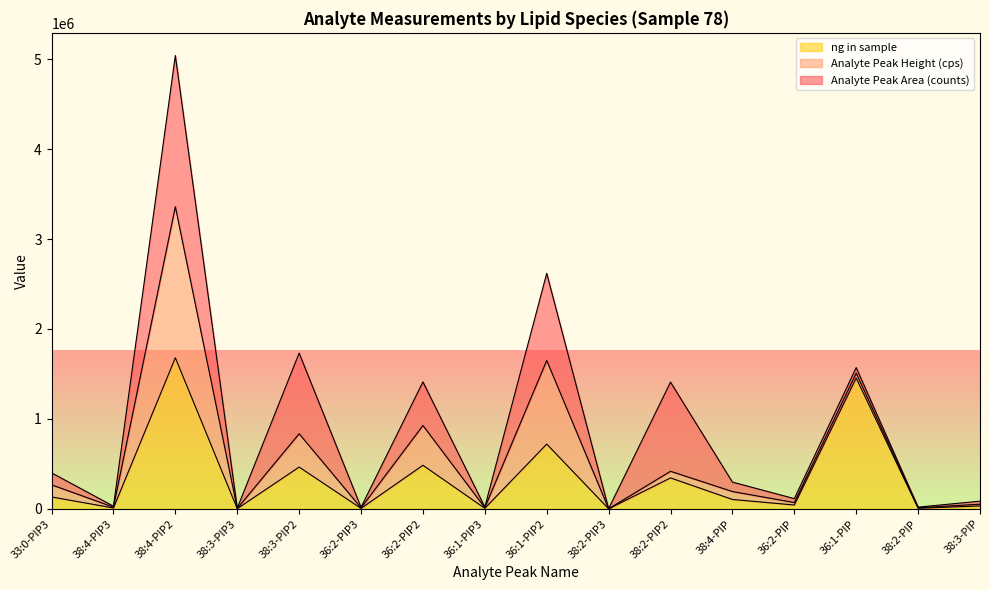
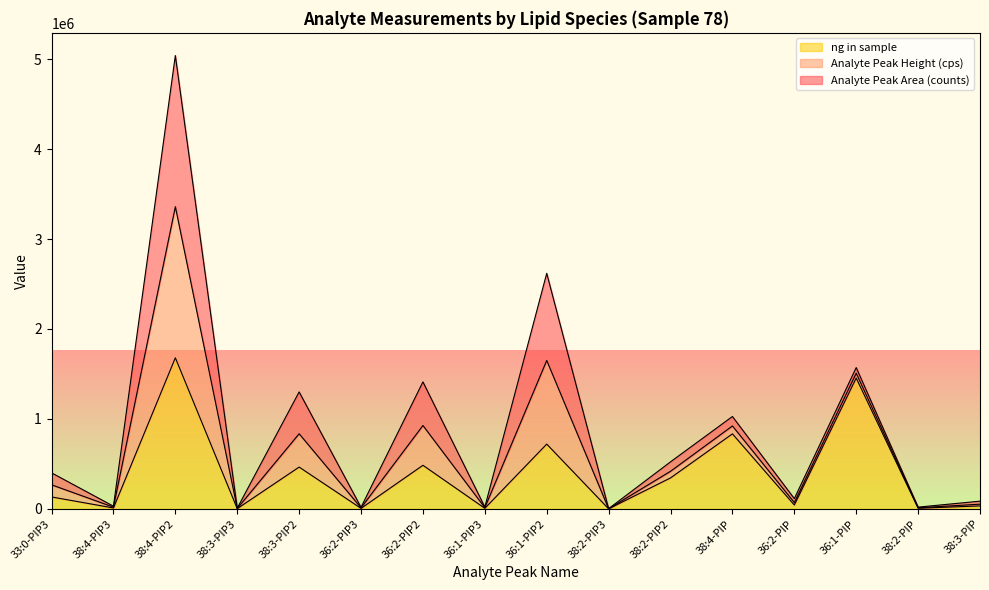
  {
    "ng in sample": {
      "33:0-PIP3": 100000,
      "38:4-PIP2": 1700000,
      "38:3-PIP2": 500000,
      "36:2-PIP2": 500000,
      "36:1-PIP2": 700000,
      "38:2-PIP2": 300000,
-     "38:4-PIP": 100000,
+     "38:4-PIP": 800000,
      "36:1-PIP": 1500000
    },
    "Analyte Peak Height (cps)": {
      "33:0-PIP3": 100000,
      "38:4-PIP2": 1700000,
      "38:3-PIP2": 400000,
      "36:2-PIP2": 400000,
      "36:1-PIP2": 900000,
      "38:2-PIP2": 100000,
      "38:4-PIP": 100000,
      "36:1-PIP": 100000
    },
    "Analyte Peak Area (counts)": {
      "33:0-PIP3": 100000,
      "38:4-PIP2": 1700000,
-     "38:3-PIP2": 900000,
+     "38:3-PIP2": 500000,
      "36:2-PIP2": 500000,
      "36:1-PIP2": 1000000,
-     "38:2-PIP2": 1000000,
+     "38:2-PIP2": 100000,
      "38:4-PIP": 100000,
      "36:2-PIP": 0,
      "36:1-PIP": 100000,
      "38:3-PIP": 0
    }
  }
